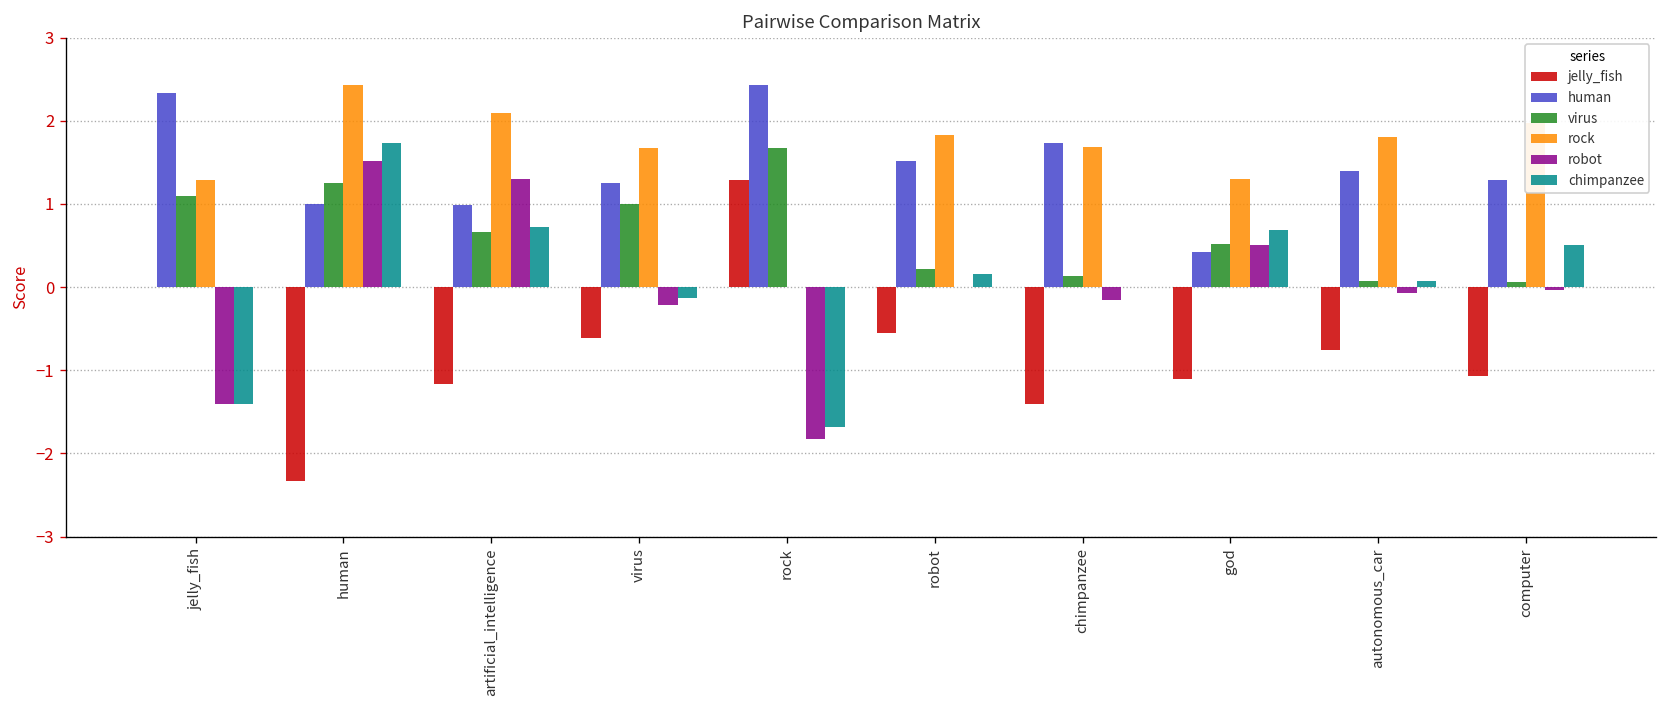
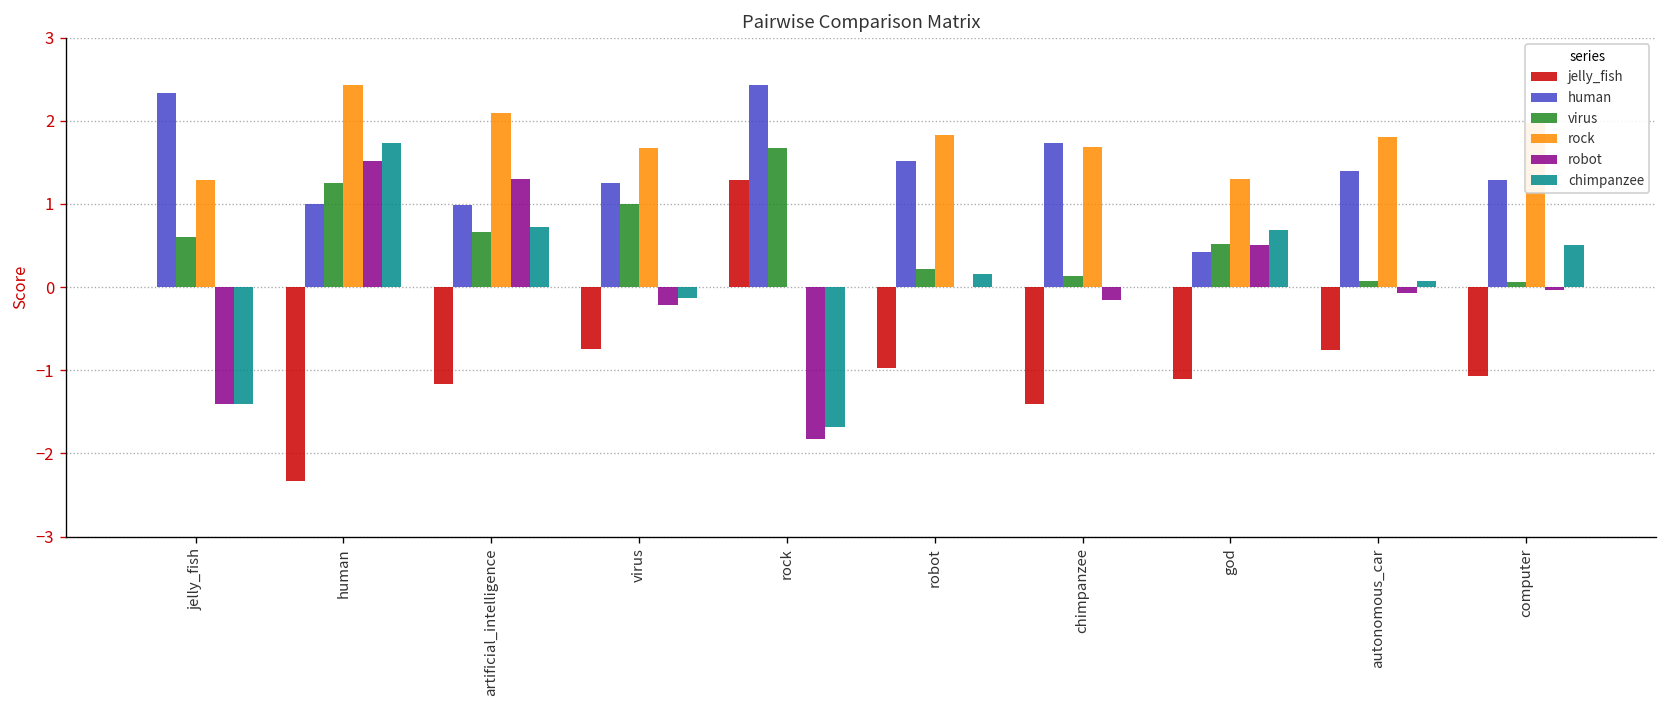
  {
    "jelly_fish": {
      "jelly_fish": 0.0,
      "human": -2.3,
      "artificial_intelligence": -1.2,
-     "virus": -0.6,
+     "virus": -0.8,
      "rock": 1.3,
-     "robot": -0.6,
+     "robot": -1.0,
      "chimpanzee": -1.4,
      "god": -1.1,
      "autonomous_car": -0.8,
      "computer": -1.1
    },
    "human": {
      "jelly_fish": 2.3,
      "human": 1.0,
      "artificial_intelligence": 1.0,
      "virus": 1.3,
      "rock": 2.4,
      "robot": 1.5,
      "chimpanzee": 1.7,
      "god": 0.4,
      "autonomous_car": 1.4,
      "computer": 1.3
    },
    "virus": {
-     "jelly_fish": 1.1,
+     "jelly_fish": 0.6,
      "human": 1.3,
      "artificial_intelligence": 0.7,
      "virus": 1.0,
      "rock": 1.7,
      "robot": 0.2,
      "chimpanzee": 0.1,
      "god": 0.5,
      "autonomous_car": 0.1,
      "computer": 0.1
    },
    "rock": {
      "jelly_fish": 1.3,
      "human": 2.4,
      "artificial_intelligence": 2.1,
      "virus": 1.7,
      "rock": 0.0,
      "robot": 1.8,
      "chimpanzee": 1.7,
      "god": 1.3,
      "autonomous_car": 1.8
    },
    "robot": {
      "jelly_fish": -1.4,
      "human": 1.5,
      "artificial_intelligence": 1.3,
      "virus": -0.2,
      "rock": -1.8,
      "robot": 0.0,
      "chimpanzee": -0.2,
      "god": 0.5,
      "autonomous_car": -0.1
    },
    "chimpanzee": {
      "jelly_fish": -1.4,
      "human": 1.7,
      "artificial_intelligence": 0.7,
      "virus": -0.1,
      "rock": -1.7,
      "robot": 0.2,
      "chimpanzee": 0.0,
      "god": 0.7,
      "autonomous_car": 0.1,
      "computer": 0.5
    }
  }
